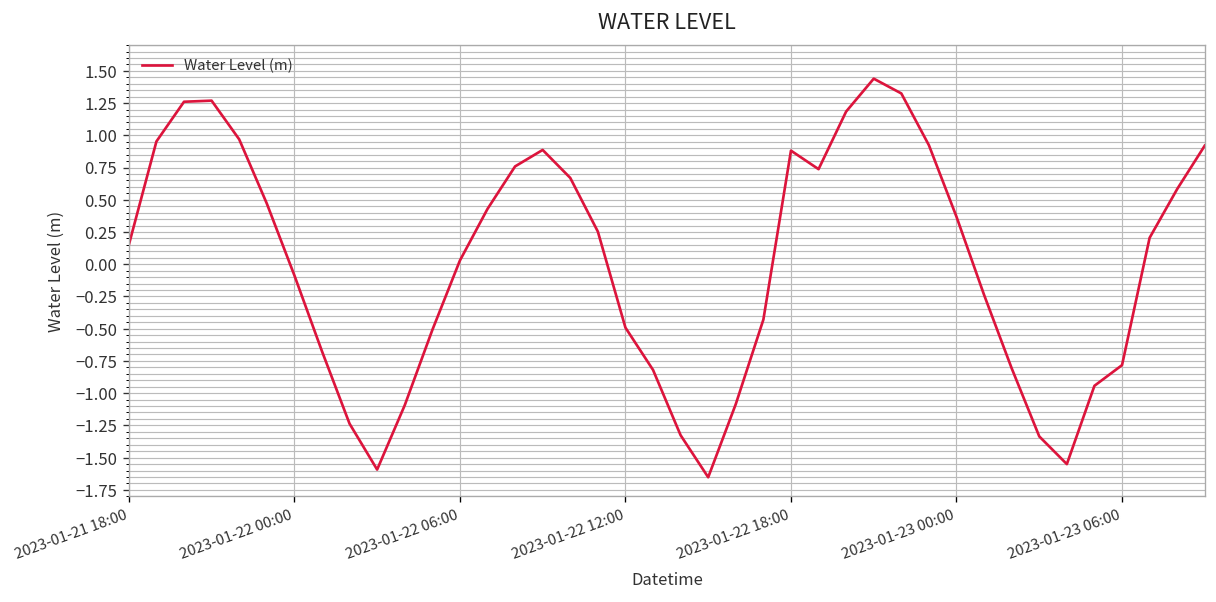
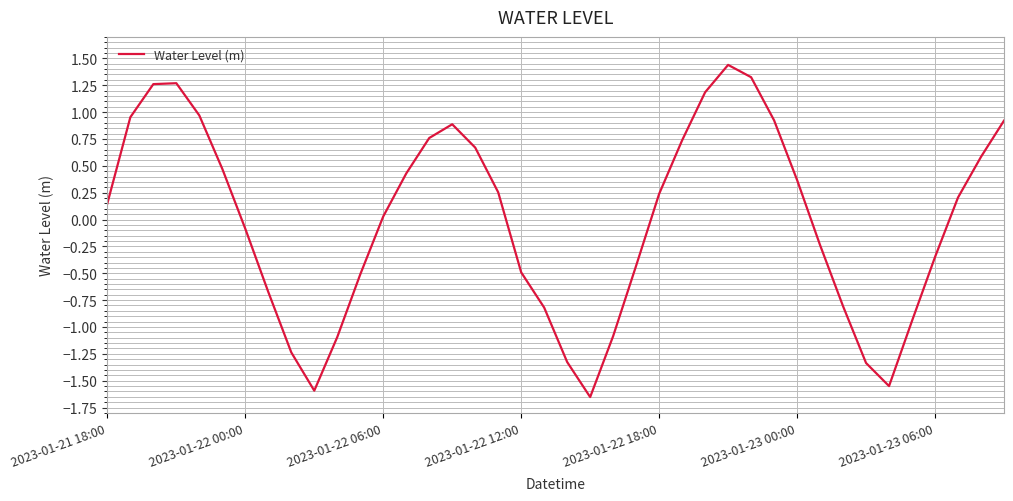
  {
    "2023-01-21 18:00": 0.15,
    "2023-01-22 00:00": -0.09,
    "2023-01-22 06:00": 0.03,
    "2023-01-22 12:00": -0.49,
-   "2023-01-22 18:00": 0.88,
+   "2023-01-22 18:00": 0.24,
    "2023-01-23 00:00": 0.37,
-   "2023-01-23 06:00": -0.78
+   "2023-01-23 06:00": -0.35
  }
